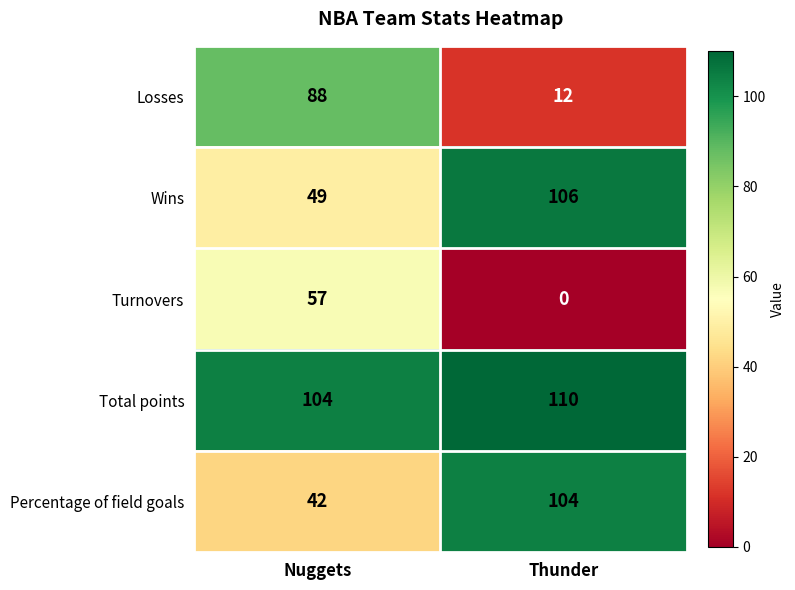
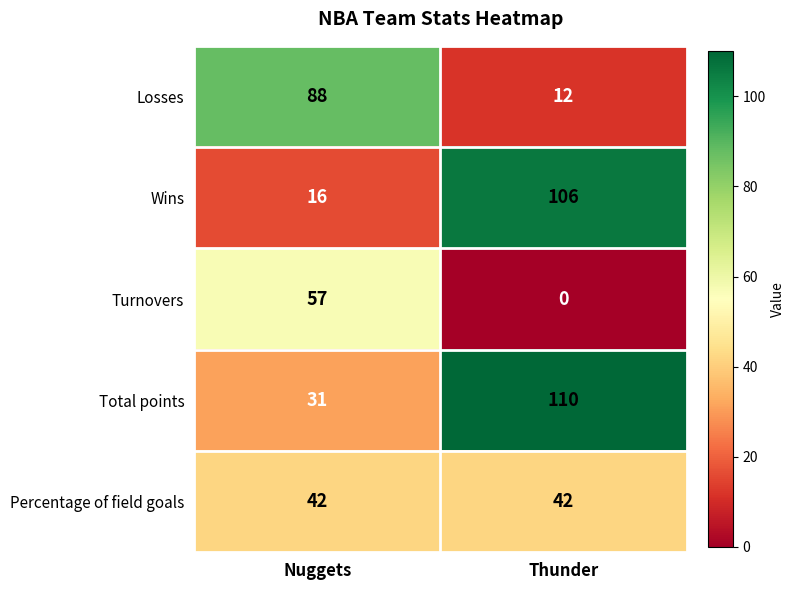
  {
    "Losses": {
      "Nuggets": 88,
      "Thunder": 12
    },
    "Wins": {
-     "Nuggets": 49,
+     "Nuggets": 16,
      "Thunder": 106
    },
    "Turnovers": {
      "Nuggets": 57,
      "Thunder": 0
    },
    "Total points": {
-     "Nuggets": 104,
+     "Nuggets": 31,
      "Thunder": 110
    },
    "Percentage of field goals": {
      "Nuggets": 42,
-     "Thunder": 104
+     "Thunder": 42
    }
  }
